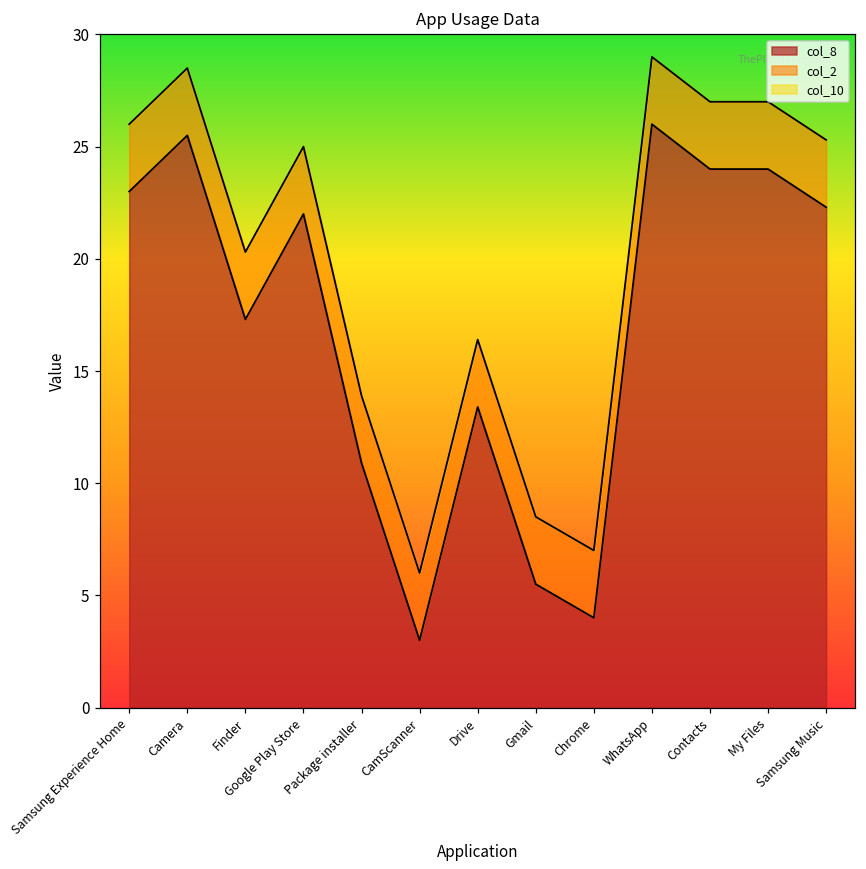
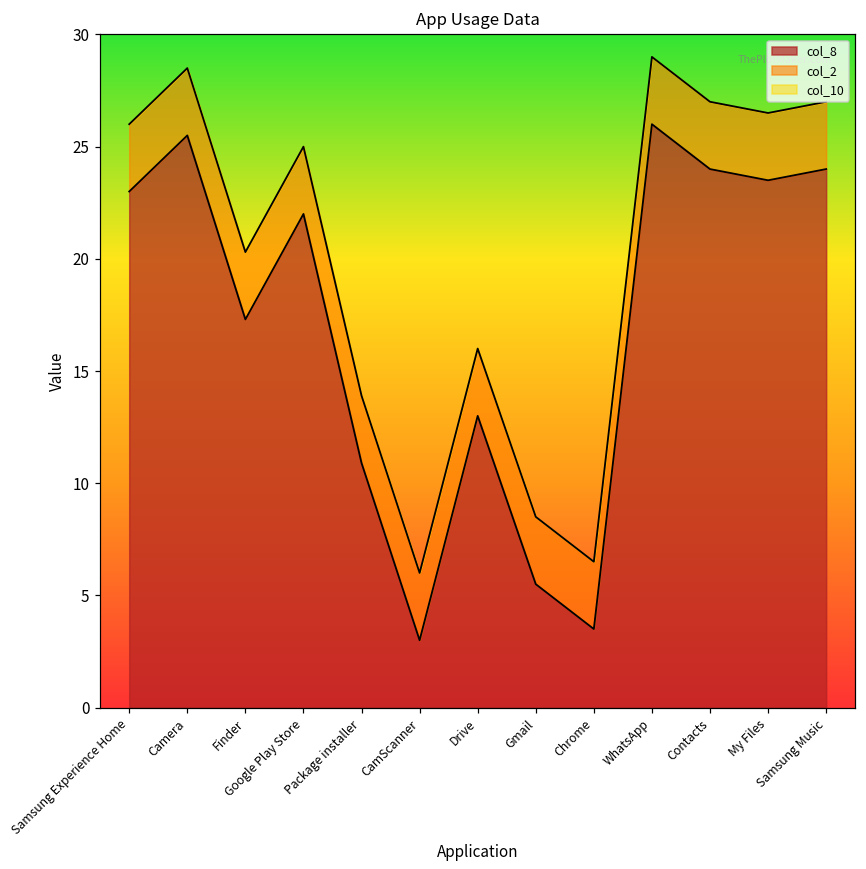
  {
    "col_8": {
      "Samsung Experience Home": 23.0,
      "Camera": 25.5,
      "Finder": 17.3,
      "Google Play Store": 22.0,
      "Package installer": 10.9,
      "CamScanner": 3.0,
-     "Drive": 13.4,
+     "Drive": 13.0,
      "Gmail": 5.5,
-     "Chrome": 4.0,
+     "Chrome": 3.5,
      "WhatsApp": 26.0,
      "Contacts": 24.0,
-     "My Files": 24.0,
-     "Samsung Music": 22.3
+     "My Files": 23.5,
+     "Samsung Music": 24.0
    }
  }
